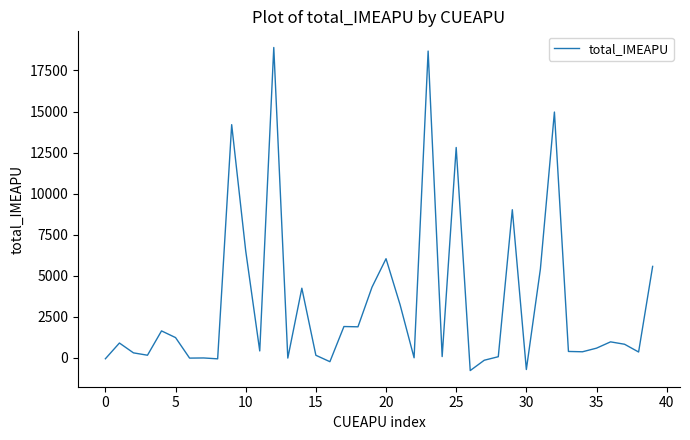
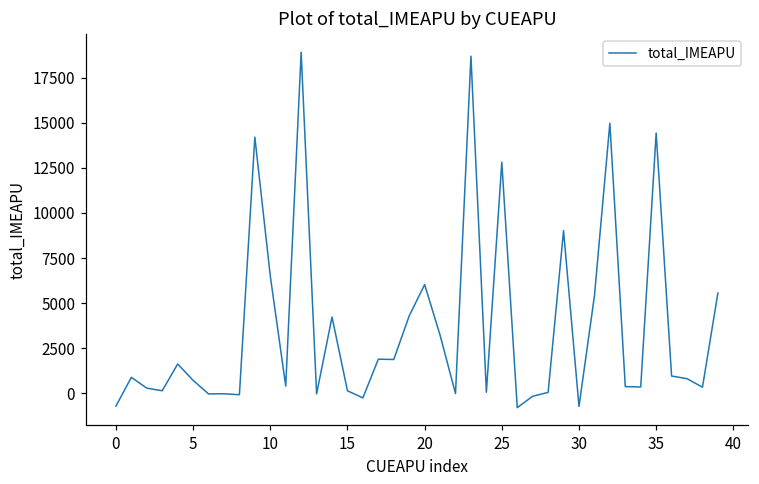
  {
-   "0": -100,
-   "5": 1200,
+   "0": -700,
+   "5": 700,
    "10": 6500,
    "15": 100,
    "20": 6000,
    "25": 12800,
    "30": -700,
-   "35": 600
+   "35": 14400
  }
